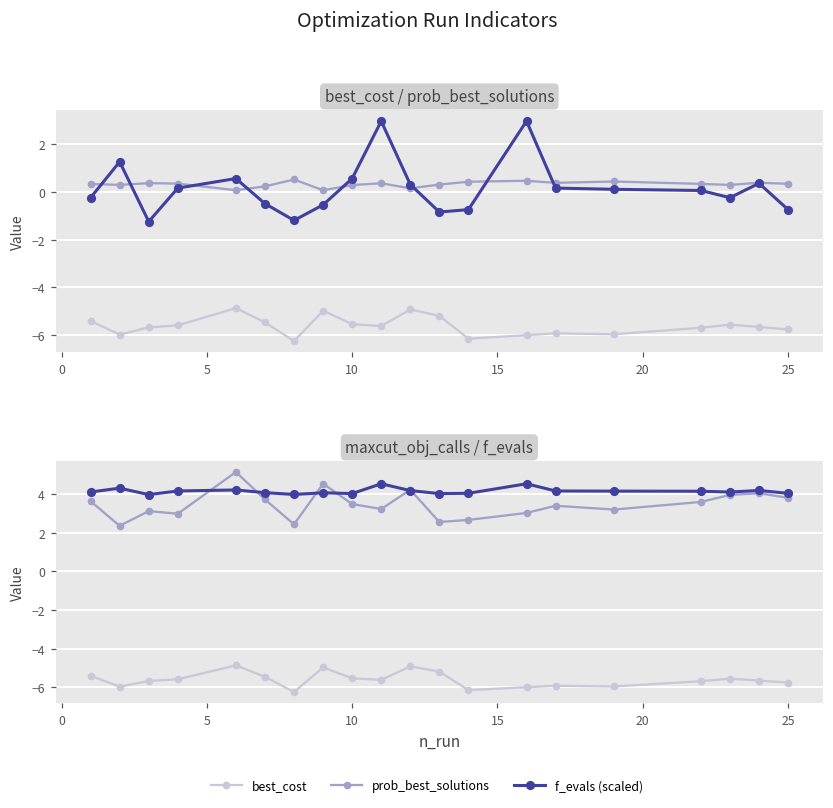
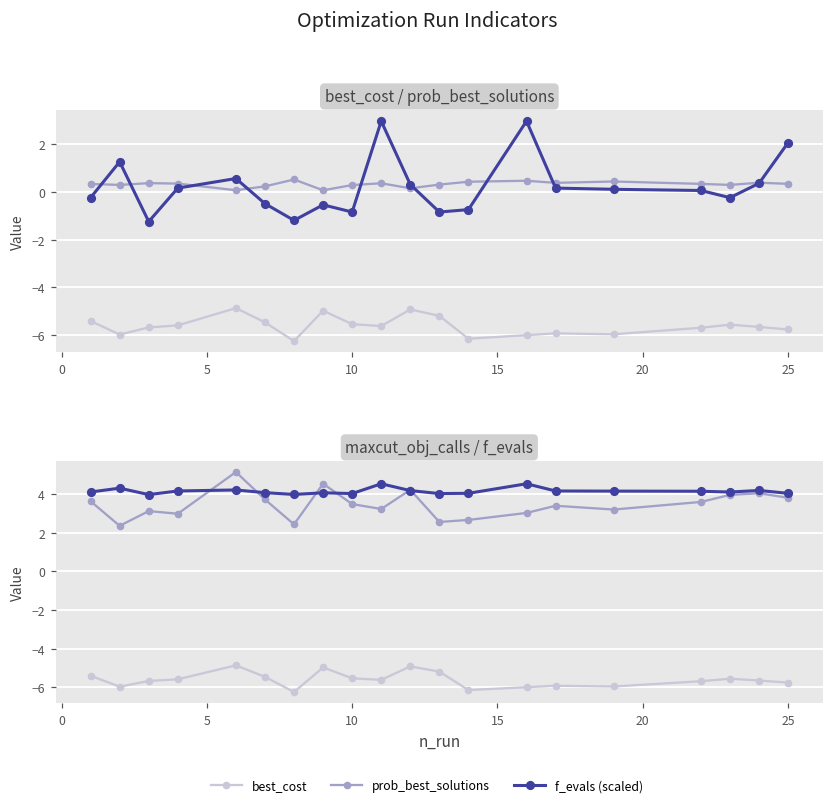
  {
    "best_cost / prob_best_solutions": {
      "f_evals (scaled)": {
-       "10": 0.6,
-       "25": -0.8
+       "10": -0.9,
+       "25": 2.1
      }
    }
  }
